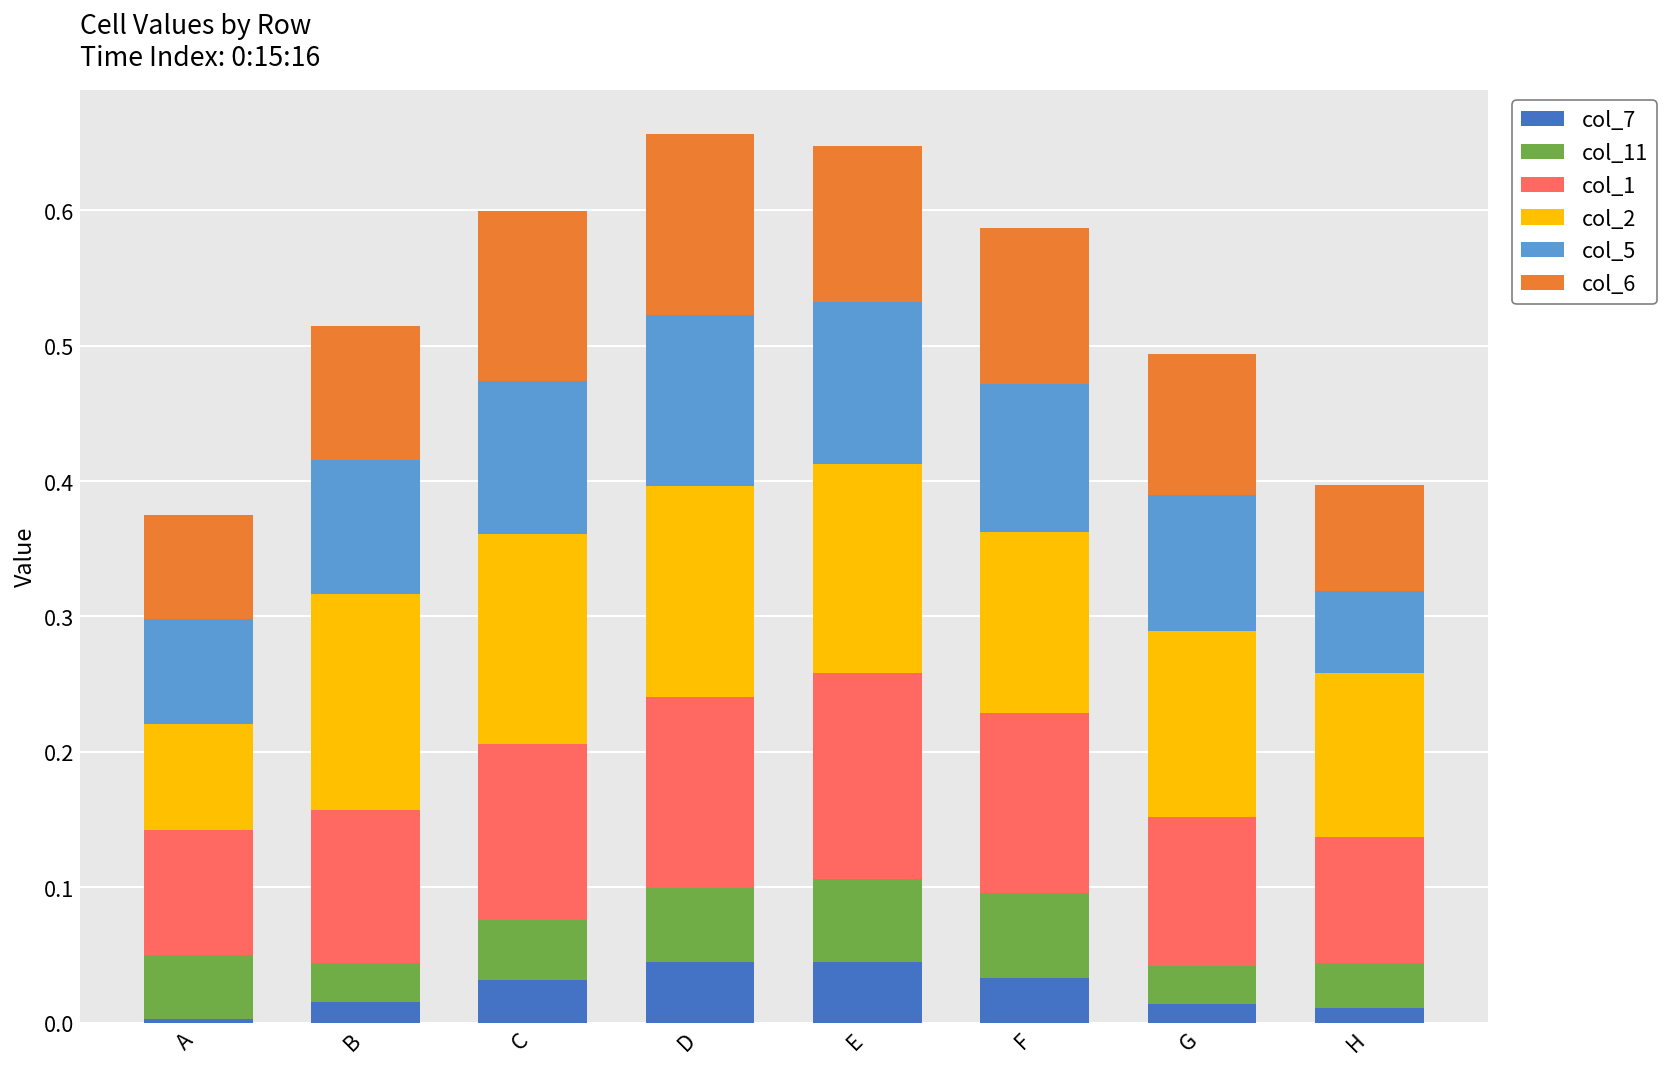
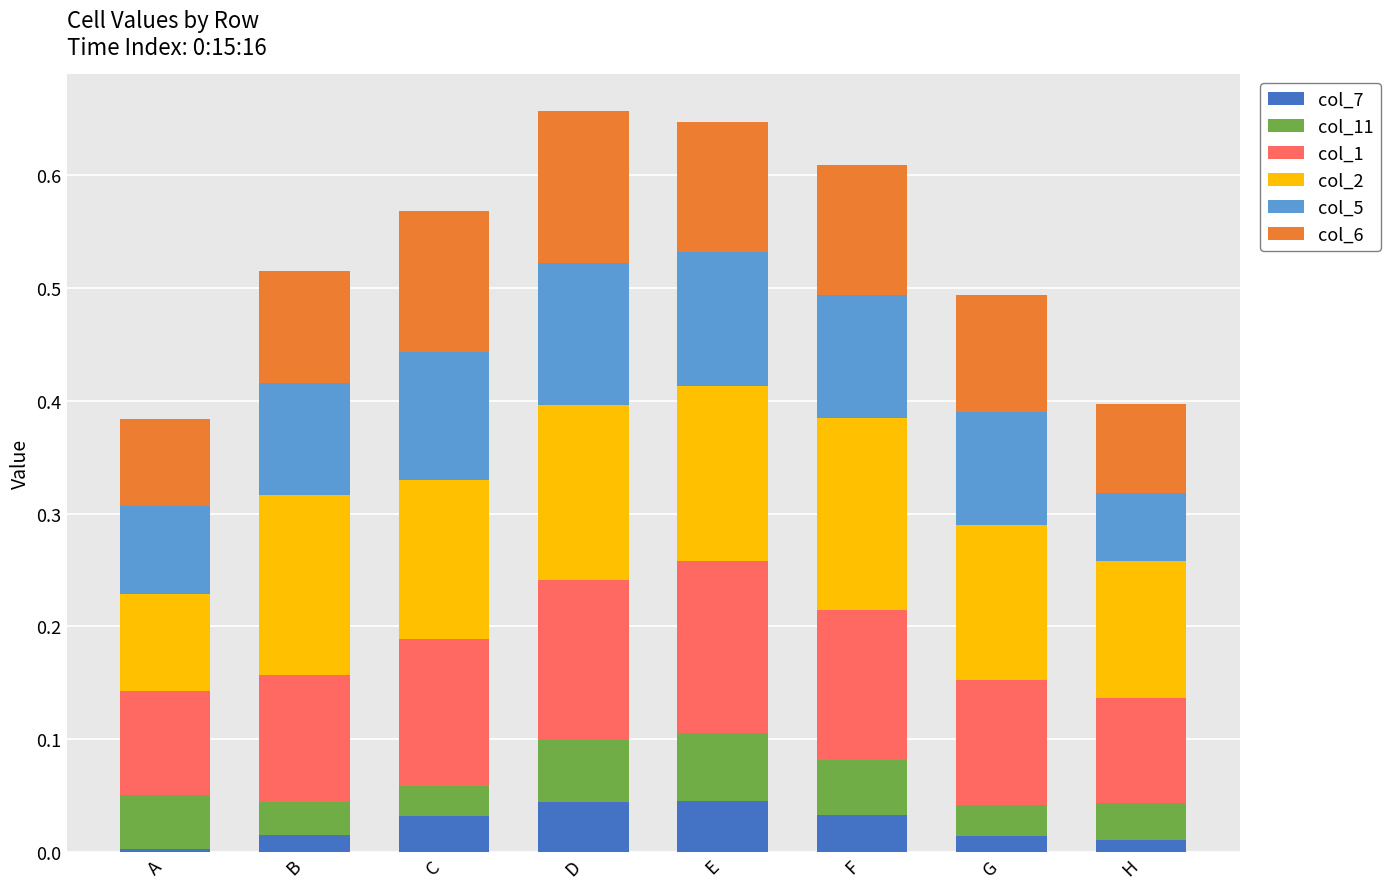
  {
    "col_11": {
      "A": 0.048,
      "B": 0.029,
-     "C": 0.044,
+     "C": 0.027,
      "D": 0.054,
      "E": 0.061,
-     "F": 0.063,
+     "F": 0.049,
      "G": 0.028,
      "H": 0.033
    },
    "col_2": {
-     "A": 0.078,
+     "A": 0.086,
      "B": 0.160,
-     "C": 0.154,
+     "C": 0.141,
      "D": 0.156,
      "E": 0.155,
-     "F": 0.134,
+     "F": 0.170,
      "G": 0.137,
      "H": 0.121
    }
  }
